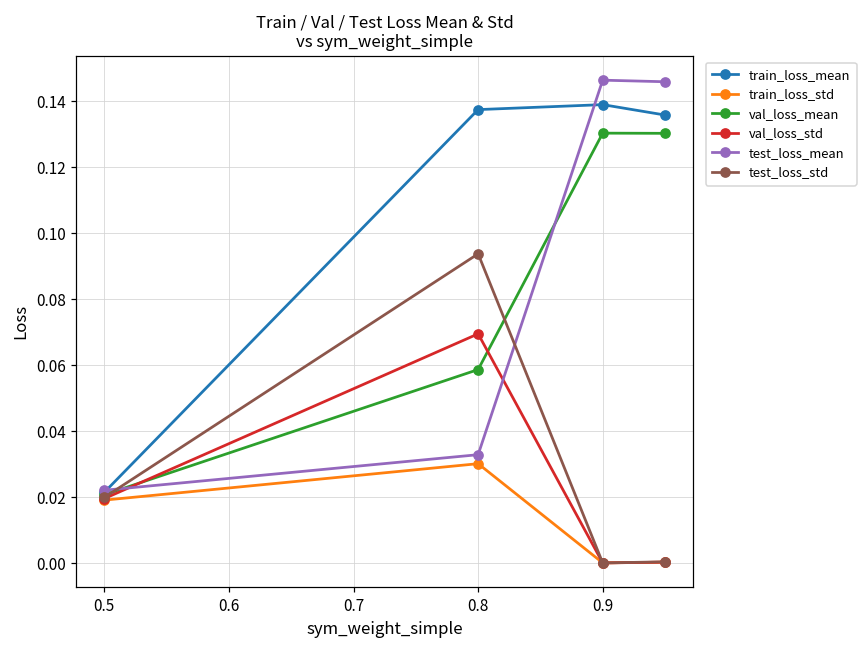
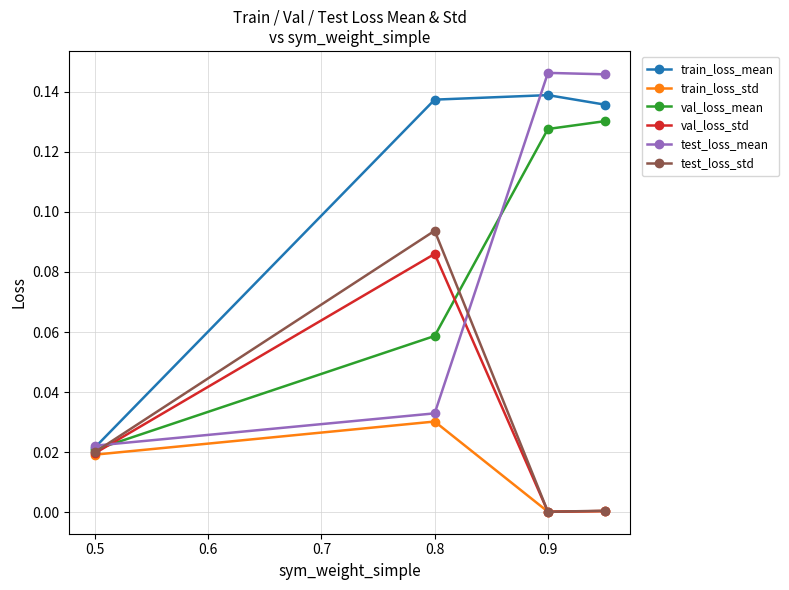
  {
    "train_loss_mean": {
      "0.8": 0.137,
      "0.9": 0.139
    },
    "train_loss_std": {
      "0.8": 0.030
    },
    "val_loss_mean": {
      "0.8": 0.059,
-     "0.9": 0.130
+     "0.9": 0.128
    },
    "val_loss_std": {
-     "0.8": 0.070
+     "0.8": 0.086
    },
    "test_loss_mean": {
      "0.8": 0.033,
      "0.9": 0.146
    },
    "test_loss_std": {
      "0.8": 0.094
    }
  }
